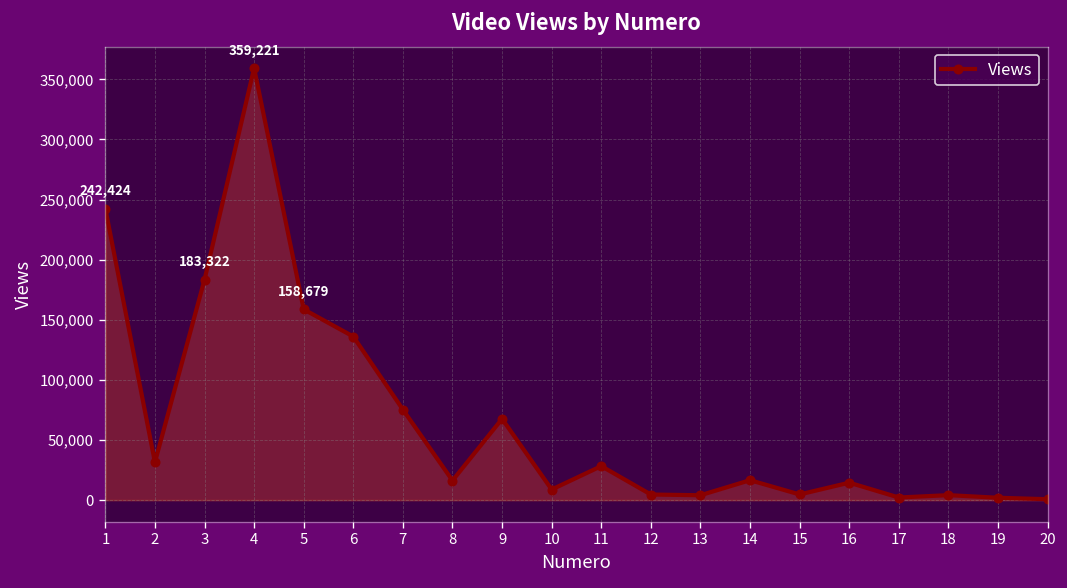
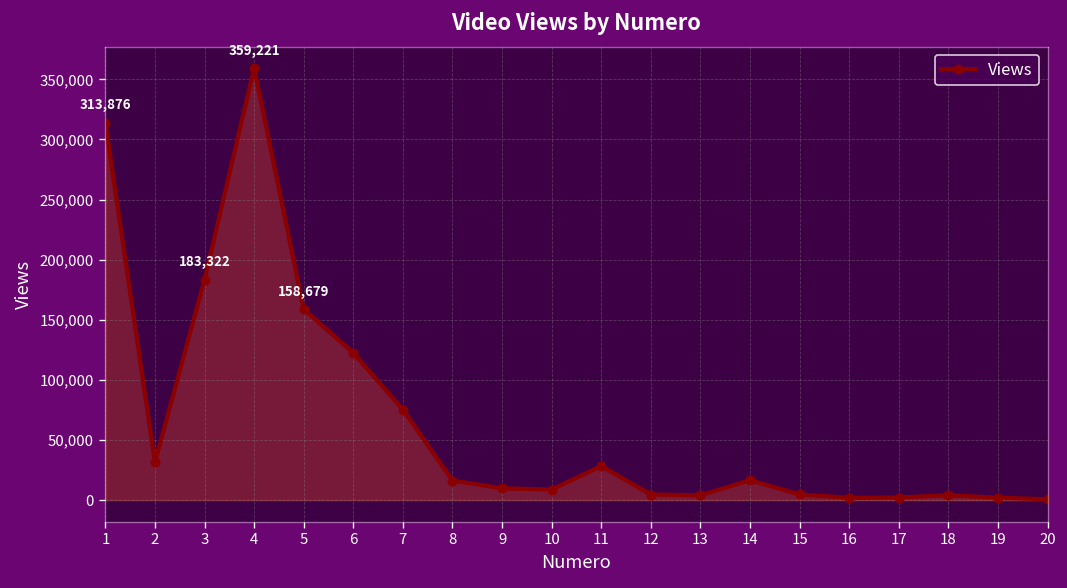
  {
-   "1": "242,424",
+   "1": "313,876",
    "3": "183,322",
    "4": "359,221",
    "5": "158,679",
-   "6": "136,000",
-   "9": "68,000",
-   "16": "14,000"
+   "6": "122,000",
+   "9": "10,000",
+   "16": "2,000"
  }
